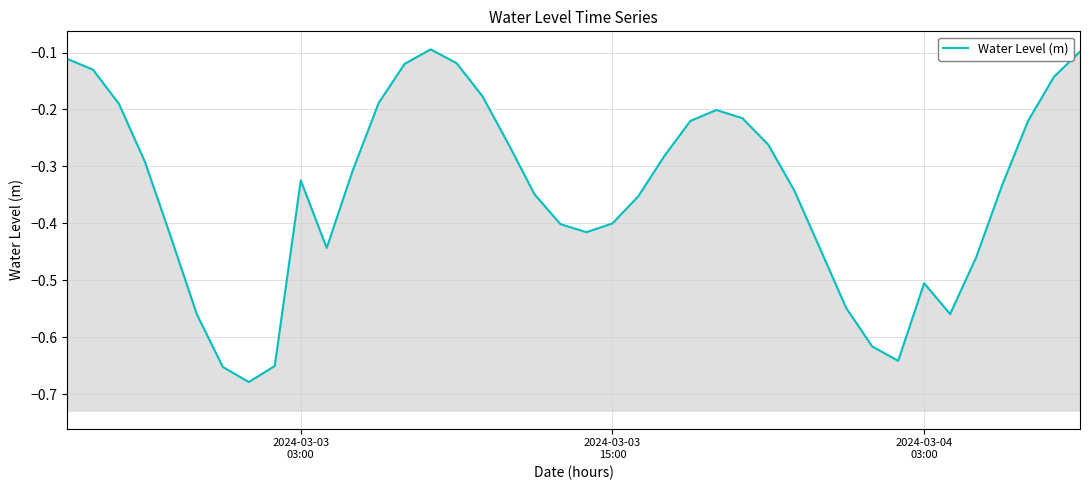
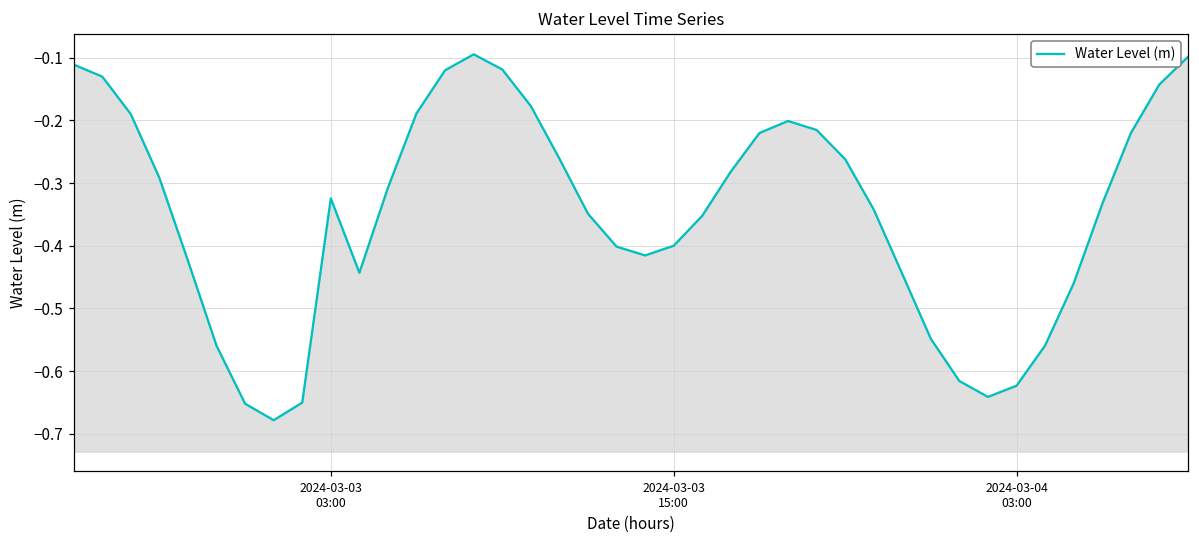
  {
    "2024-03-03 03:00": -0.32,
    "2024-03-03 15:00": -0.40,
-   "2024-03-04 03:00": -0.50
+   "2024-03-04 03:00": -0.62
  }
